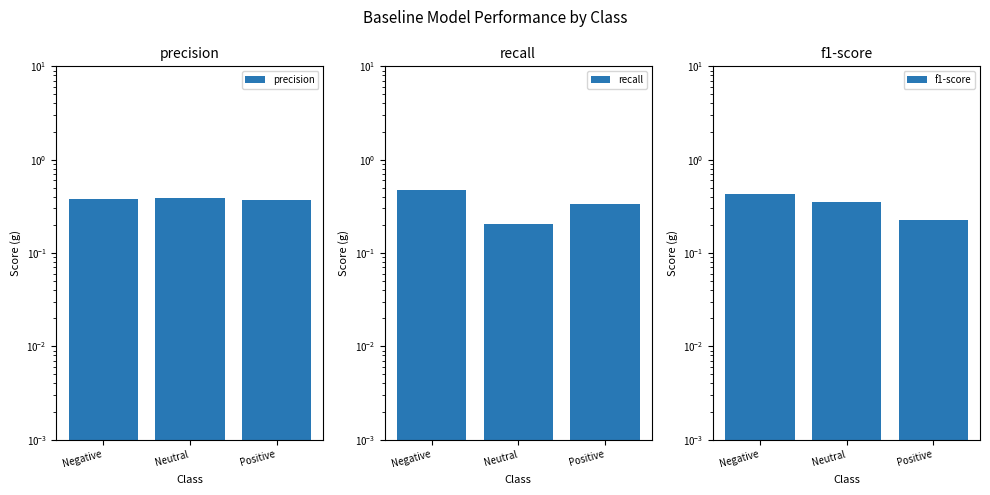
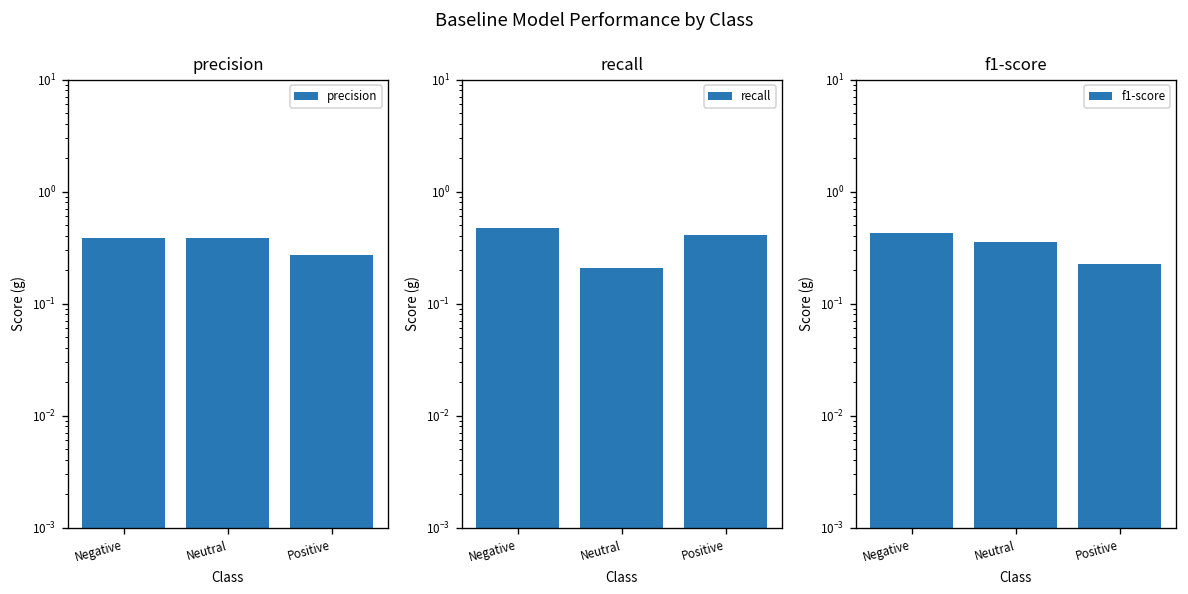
  {
    "precision": {
      "Negative": 0.38,
      "Neutral": 0.39,
-     "Positive": 0.37
+     "Positive": 0.27
    },
    "recall": {
      "Negative": 0.5,
      "Neutral": 0.21,
-     "Positive": 0.33
+     "Positive": 0.4
    },
    "f1-score": {
      "Negative": 0.4,
      "Neutral": 0.35,
      "Positive": 0.23
    }
  }
